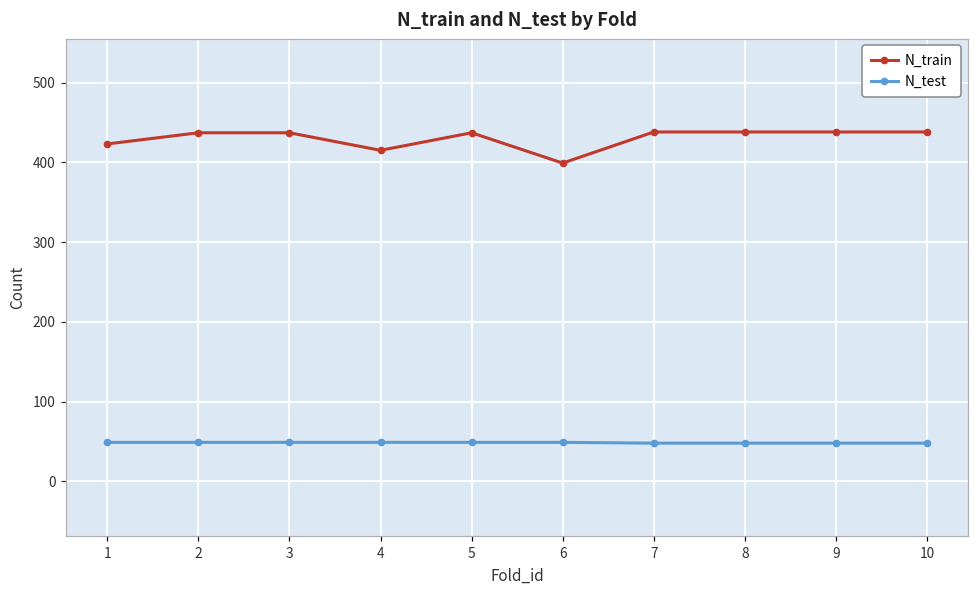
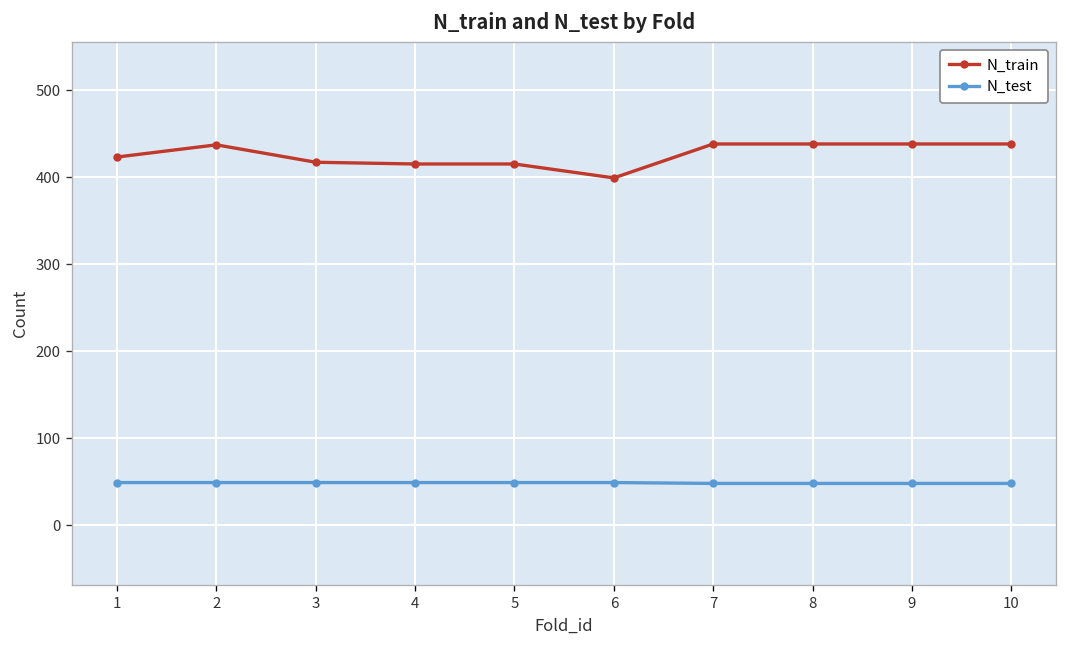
  {
    "N_train": {
      "1": 420,
      "2": 440,
-     "3": 440,
+     "3": 420,
      "4": 420,
-     "5": 440,
+     "5": 420,
      "6": 400,
      "7": 440,
      "8": 440,
      "9": 440,
      "10": 440
    },
    "N_test": {
      "1": 50,
      "2": 50,
      "3": 50,
      "4": 50,
      "5": 50,
      "6": 50,
      "7": 50,
      "8": 50,
      "9": 50,
      "10": 50
    }
  }
